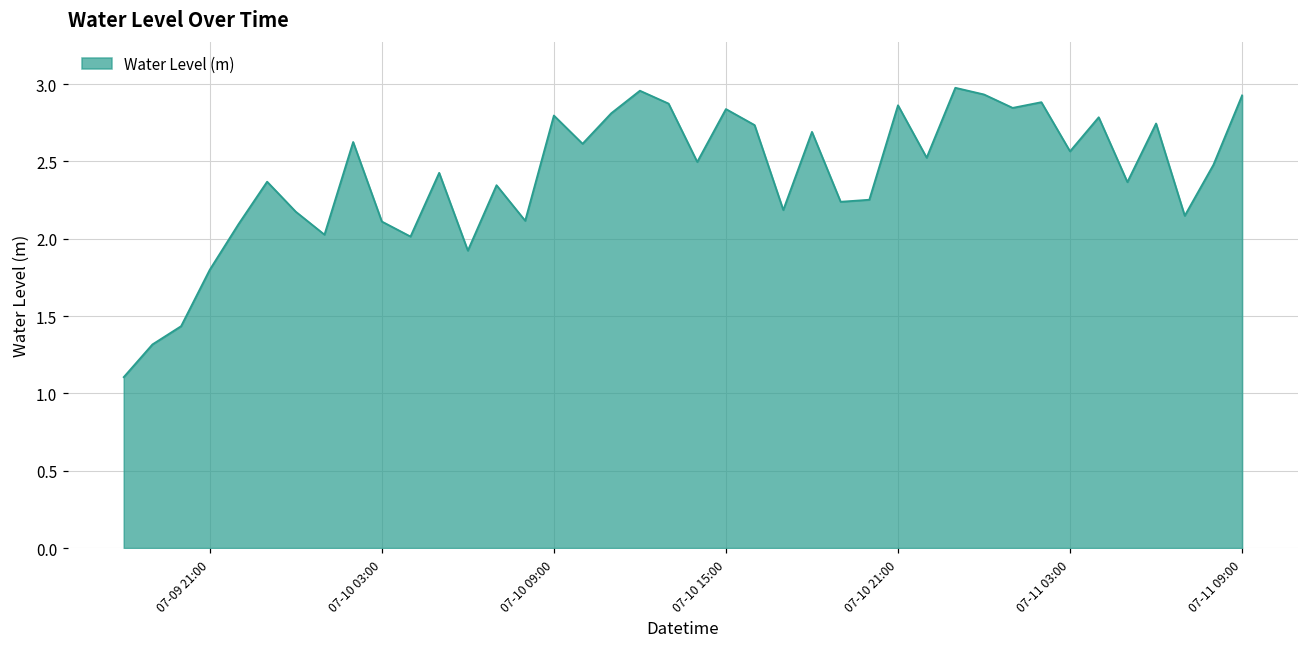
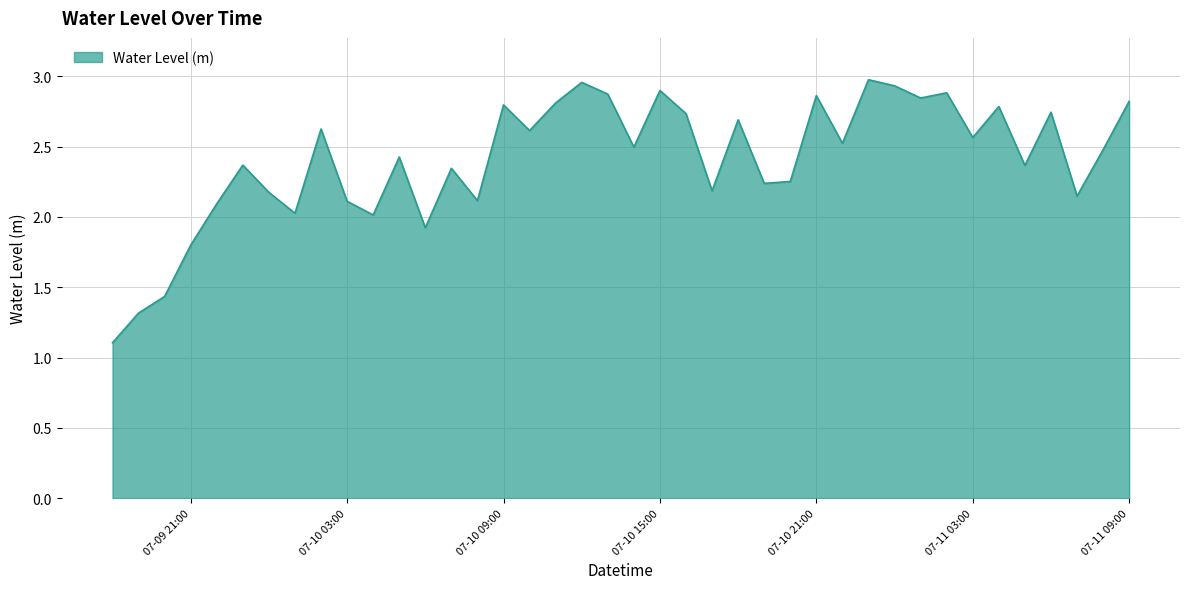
  {
    "07-09 21:00": 1.80,
    "07-10 03:00": 2.11,
    "07-10 09:00": 2.80,
-   "07-10 15:00": 2.84,
+   "07-10 15:00": 2.90,
    "07-10 21:00": 2.86,
    "07-11 03:00": 2.57,
-   "07-11 09:00": 2.93
+   "07-11 09:00": 2.82
  }
